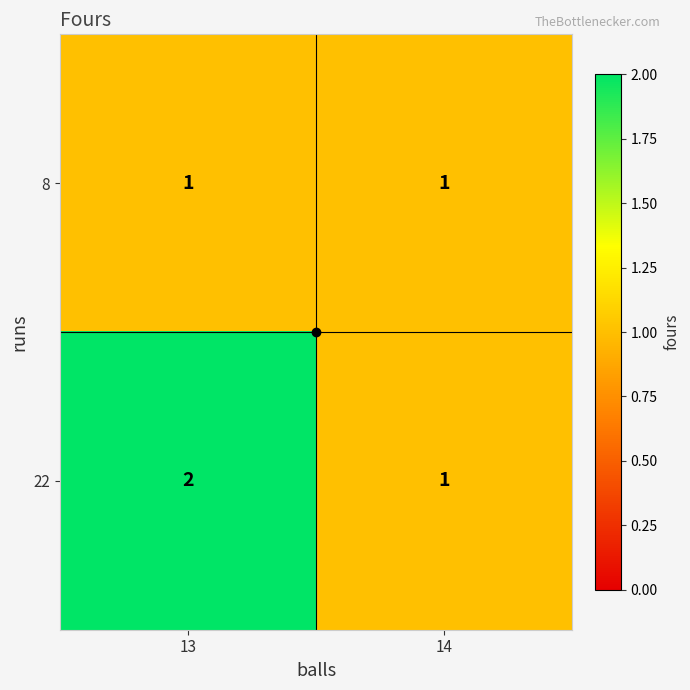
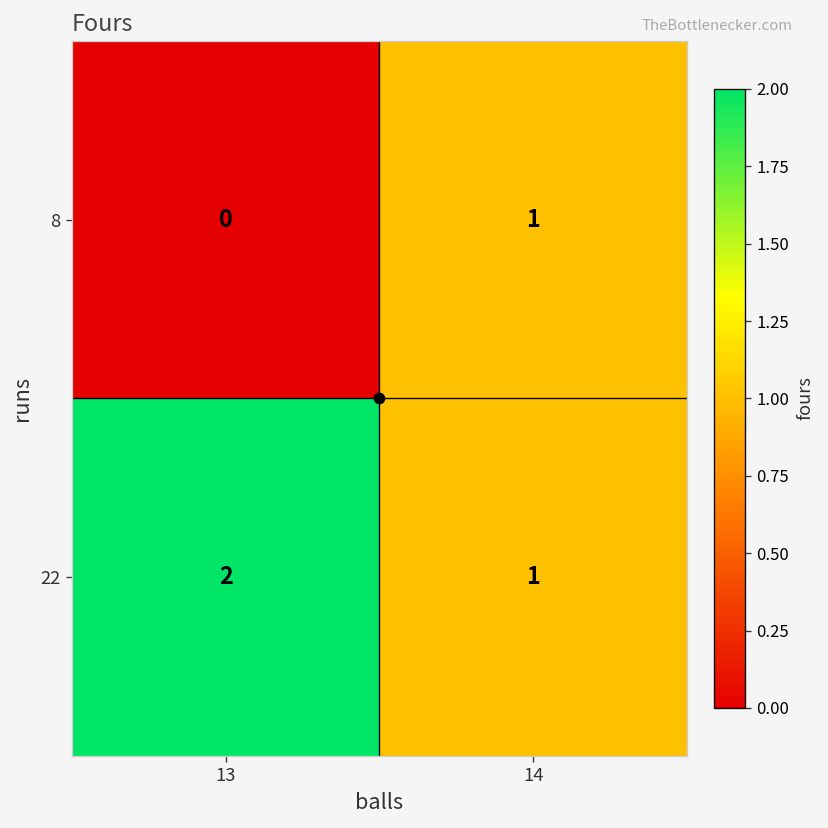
  {
    "8": {
-     "13": 1,
+     "13": 0,
      "14": 1
    },
    "22": {
      "13": 2,
      "14": 1
    }
  }
